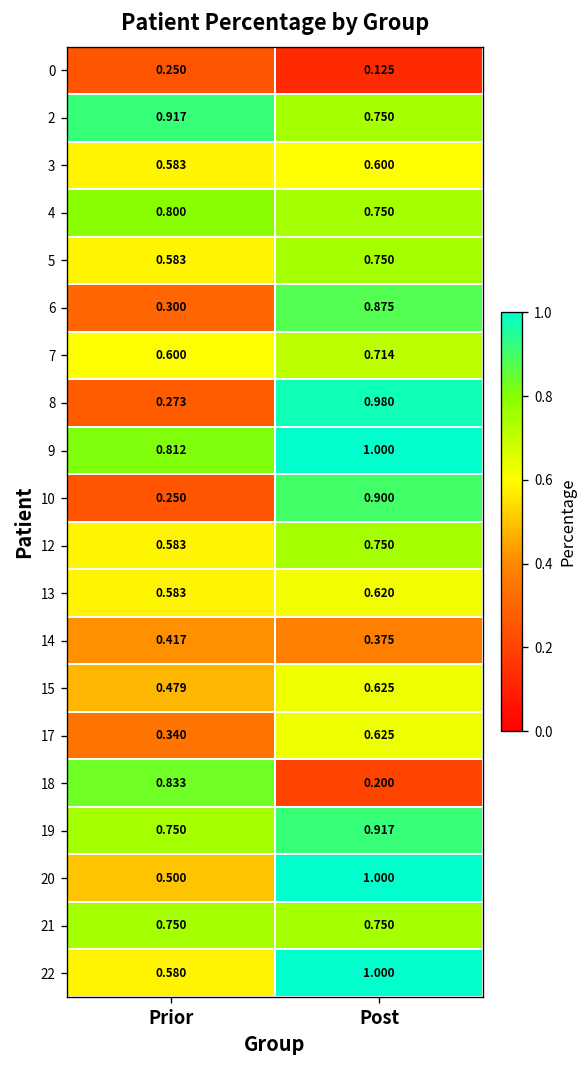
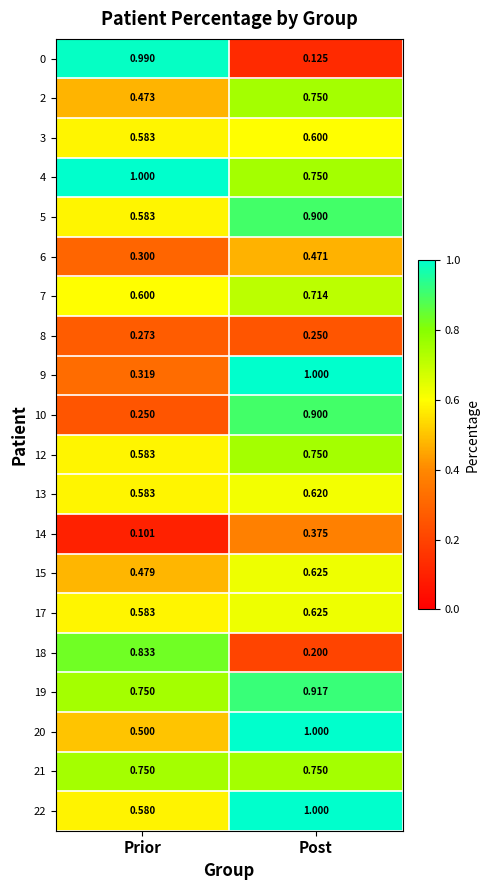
  {
    "0": {
-     "Prior": 0.250,
+     "Prior": 0.990,
      "Post": 0.125
    },
    "2": {
-     "Prior": 0.917,
+     "Prior": 0.473,
      "Post": 0.750
    },
    "3": {
      "Prior": 0.583,
      "Post": 0.600
    },
    "4": {
-     "Prior": 0.800,
+     "Prior": 1.000,
      "Post": 0.750
    },
    "5": {
      "Prior": 0.583,
-     "Post": 0.750
+     "Post": 0.900
    },
    "6": {
      "Prior": 0.300,
-     "Post": 0.875
+     "Post": 0.471
    },
    "7": {
      "Prior": 0.600,
      "Post": 0.714
    },
    "8": {
      "Prior": 0.273,
-     "Post": 0.980
+     "Post": 0.250
    },
    "9": {
-     "Prior": 0.812,
+     "Prior": 0.319,
      "Post": 1.000
    },
    "10": {
      "Prior": 0.250,
      "Post": 0.900
    },
    "12": {
      "Prior": 0.583,
      "Post": 0.750
    },
    "13": {
      "Prior": 0.583,
      "Post": 0.620
    },
    "14": {
-     "Prior": 0.417,
+     "Prior": 0.101,
      "Post": 0.375
    },
    "15": {
      "Prior": 0.479,
      "Post": 0.625
    },
    "17": {
-     "Prior": 0.340,
+     "Prior": 0.583,
      "Post": 0.625
    },
    "18": {
      "Prior": 0.833,
      "Post": 0.200
    },
    "19": {
      "Prior": 0.750,
      "Post": 0.917
    },
    "20": {
      "Prior": 0.500,
      "Post": 1.000
    },
    "21": {
      "Prior": 0.750,
      "Post": 0.750
    },
    "22": {
      "Prior": 0.580,
      "Post": 1.000
    }
  }
